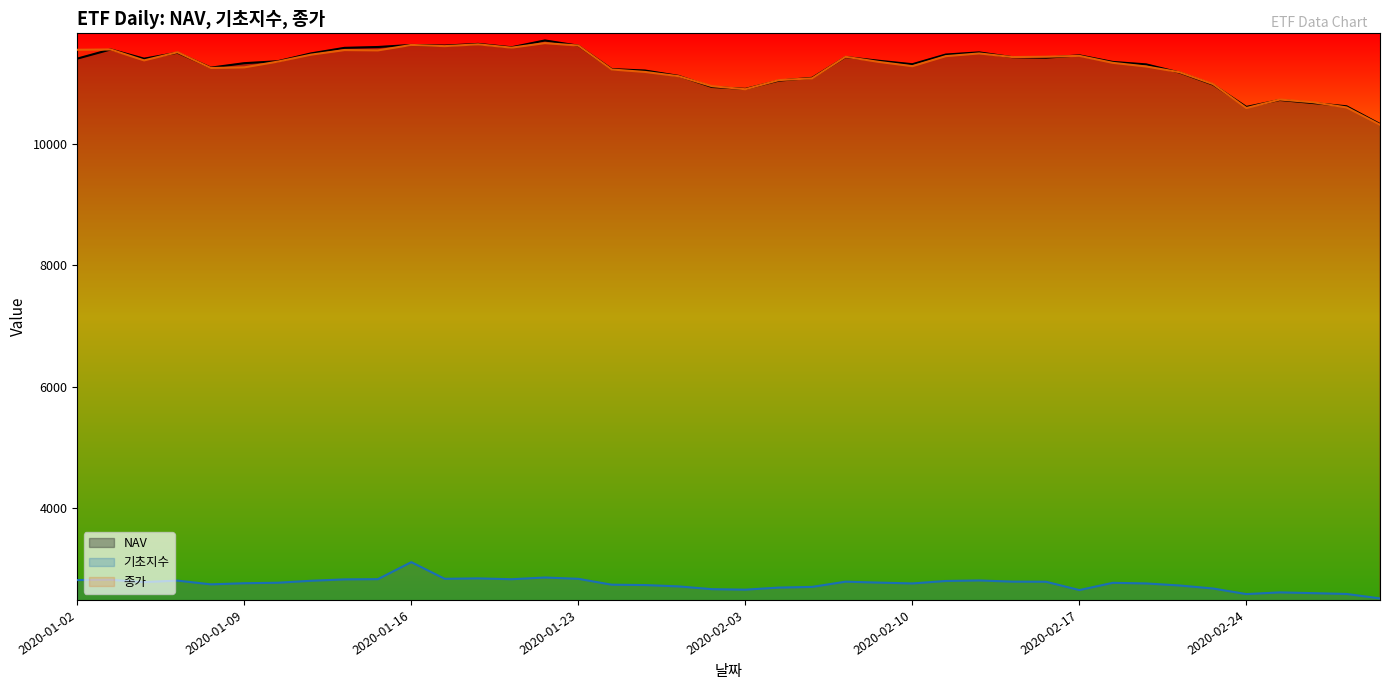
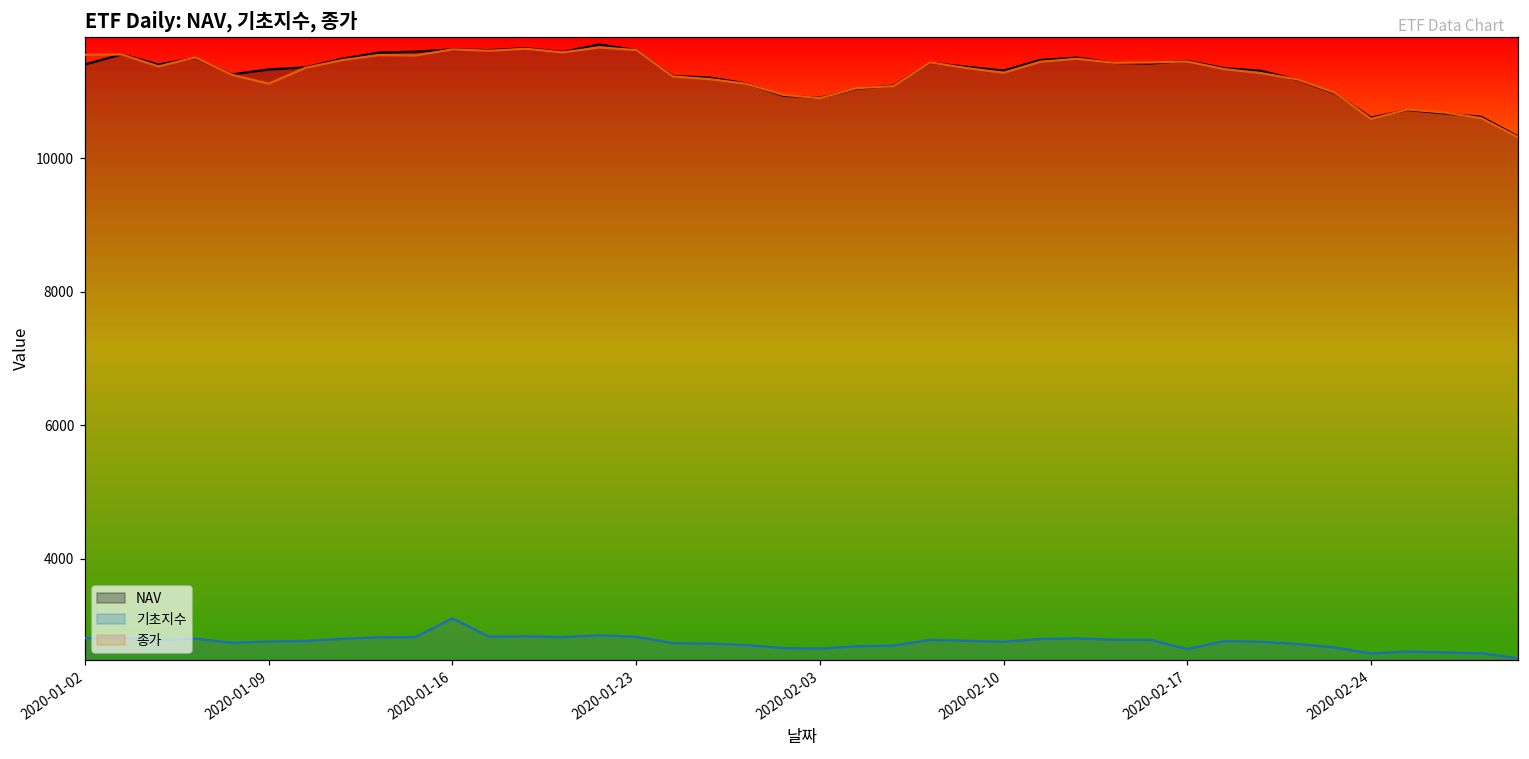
  {
    "NAV": {
      "2020-01-02": 11400,
      "2020-01-09": 11300
    },
    "기초지수": {
      "2020-01-02": 2800,
      "2020-01-09": 2800,
      "2020-01-16": 3100,
      "2020-01-23": 2800,
      "2020-02-03": 2700,
      "2020-02-10": 2800,
      "2020-02-17": 2600,
      "2020-02-24": 2600
    },
    "종가": {
      "2020-01-02": 11600,
-     "2020-01-09": 11300
+     "2020-01-09": 11100
    }
  }
